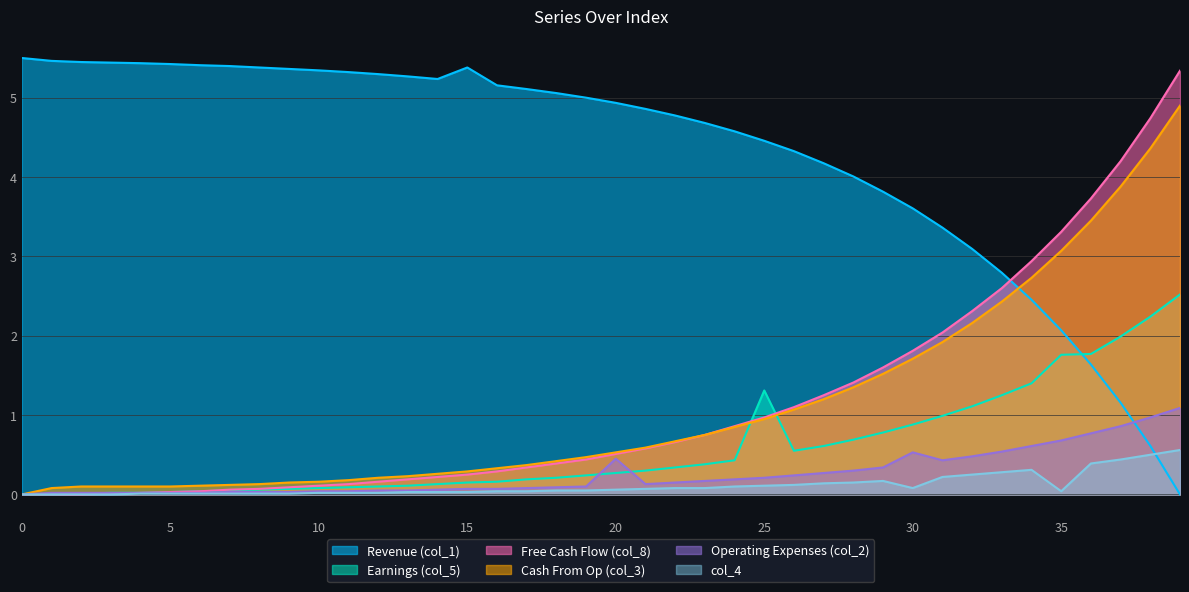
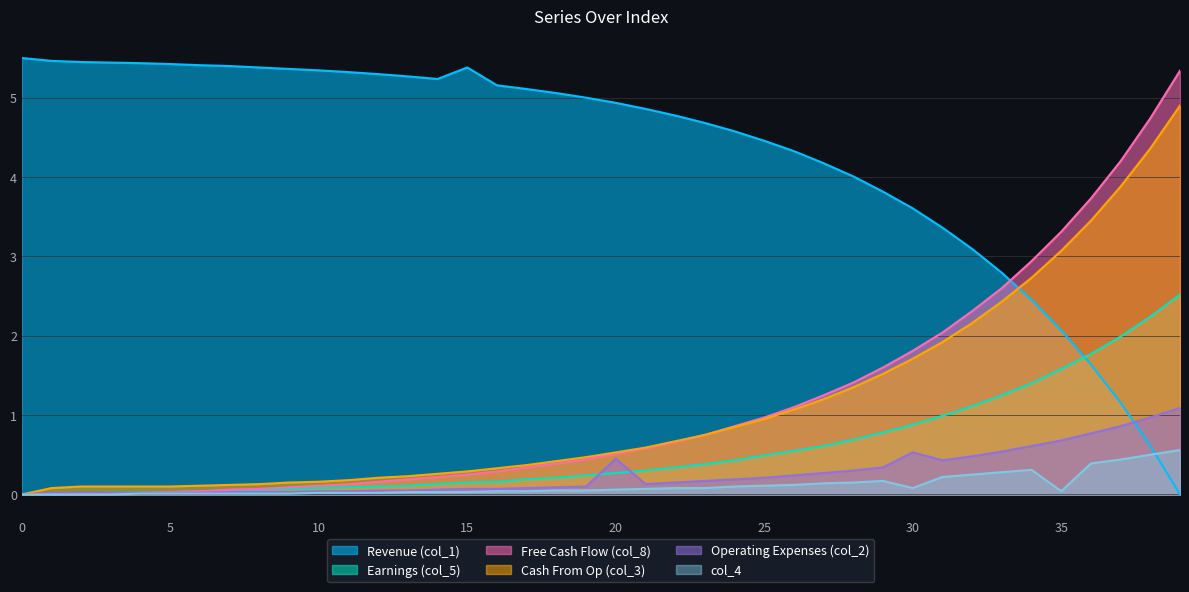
  {
    "Revenue (col_1)": {
      "0": 5.5,
      "5": 5.4,
      "10": 5.3,
      "15": 5.4,
      "20": 4.9,
      "25": 4.5,
      "30": 3.6,
      "35": 2.1
    },
    "Earnings (col_5)": {
      "15": 0.2,
      "20": 0.3,
-     "25": 1.3,
+     "25": 0.5,
      "30": 0.9,
-     "35": 1.8
+     "35": 1.6
    },
    "Free Cash Flow (col_8)": {
      "15": 0.3,
      "30": 1.8,
      "35": 3.3
    },
    "Cash From Op (col_3)": {
      "5": 0.1,
      "10": 0.2,
      "15": 0.3,
      "30": 1.7,
      "35": 3.1
    },
    "Operating Expenses (col_2)": {
      "15": 0.1,
      "20": 0.5,
      "25": 0.2,
      "30": 0.5,
      "35": 0.7
    },
    "col_4": {
      "15": 0.0,
      "20": 0.1,
      "25": 0.1,
      "30": 0.1,
      "35": 0.0
    }
  }
